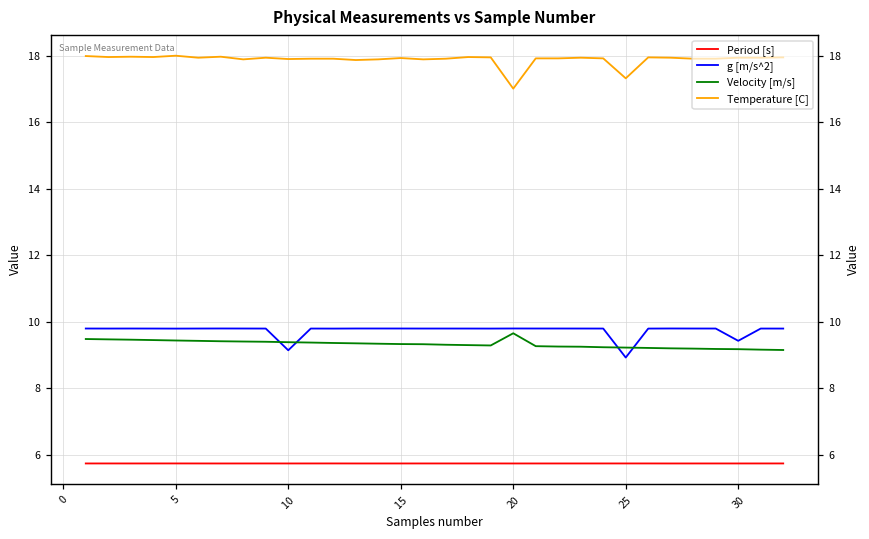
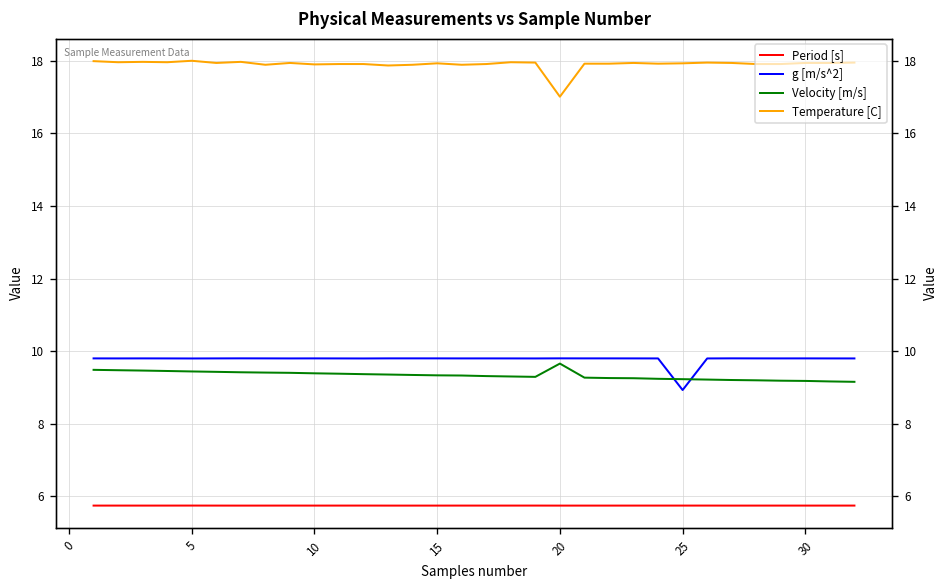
  {
    "Period [s]": {
      "5": 5.7,
      "10": 5.7,
      "15": 5.7,
      "20": 5.7,
      "25": 5.7,
      "30": 5.7
    },
    "g [m/s^2]": {
      "5": 9.8,
-     "10": 9.1,
+     "10": 9.8,
      "15": 9.8,
      "20": 9.8,
      "25": 8.9,
-     "30": 9.4
+     "30": 9.8
    },
    "Velocity [m/s]": {
      "5": 9.4,
      "10": 9.4,
      "15": 9.3,
      "20": 9.7,
      "25": 9.2,
      "30": 9.2
    },
    "Temperature [C]": {
      "5": 18.0,
      "10": 17.9,
      "15": 17.9,
      "20": 17.0,
-     "25": 17.3
+     "25": 17.9
    }
  }
